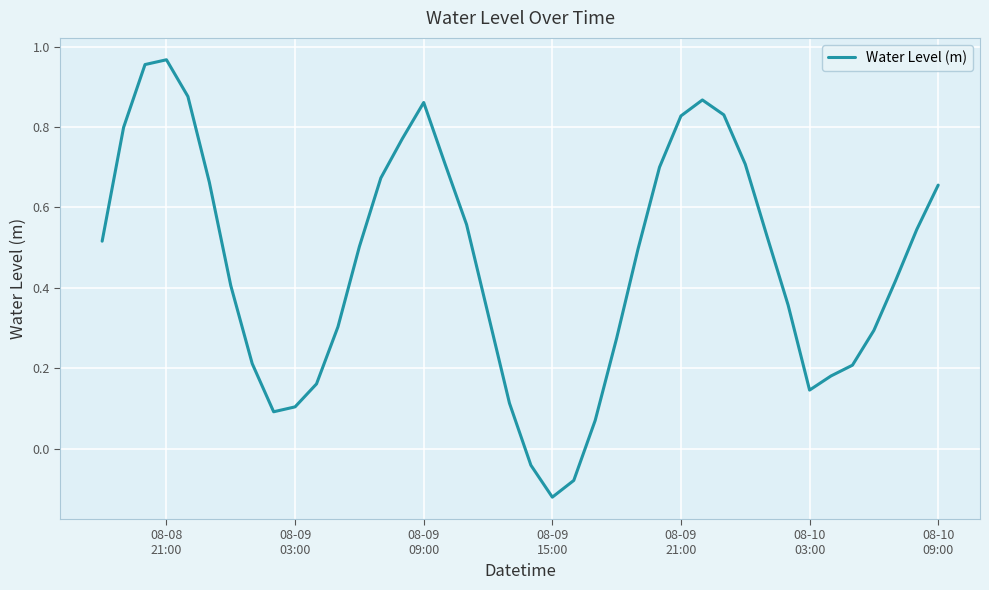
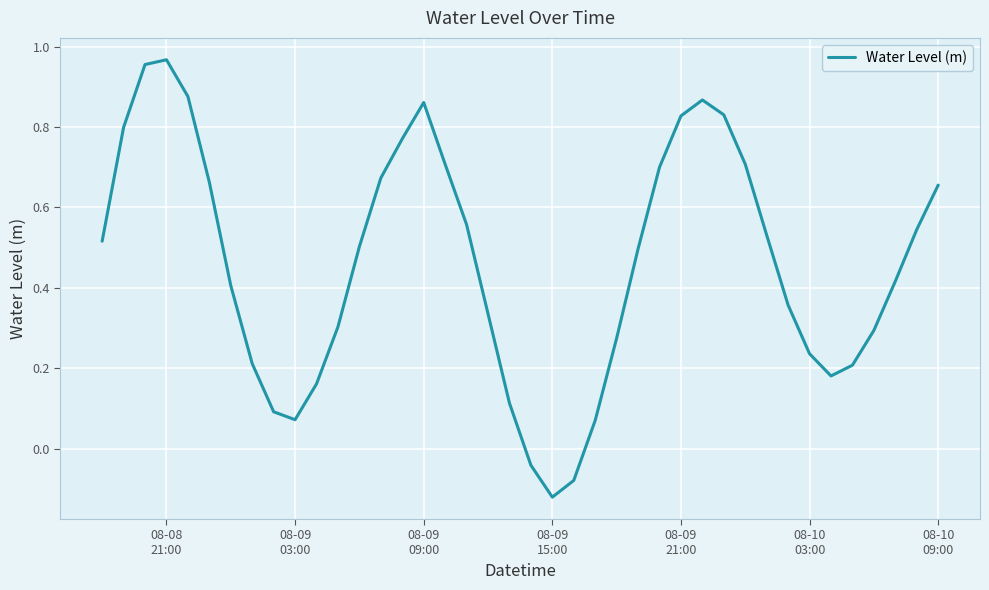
  {
    "08-08 21:00": 0.97,
-   "08-09 03:00": 0.10,
+   "08-09 03:00": 0.07,
    "08-09 09:00": 0.86,
    "08-09 15:00": -0.12,
    "08-09 21:00": 0.83,
-   "08-10 03:00": 0.15,
+   "08-10 03:00": 0.24,
    "08-10 09:00": 0.66
  }
